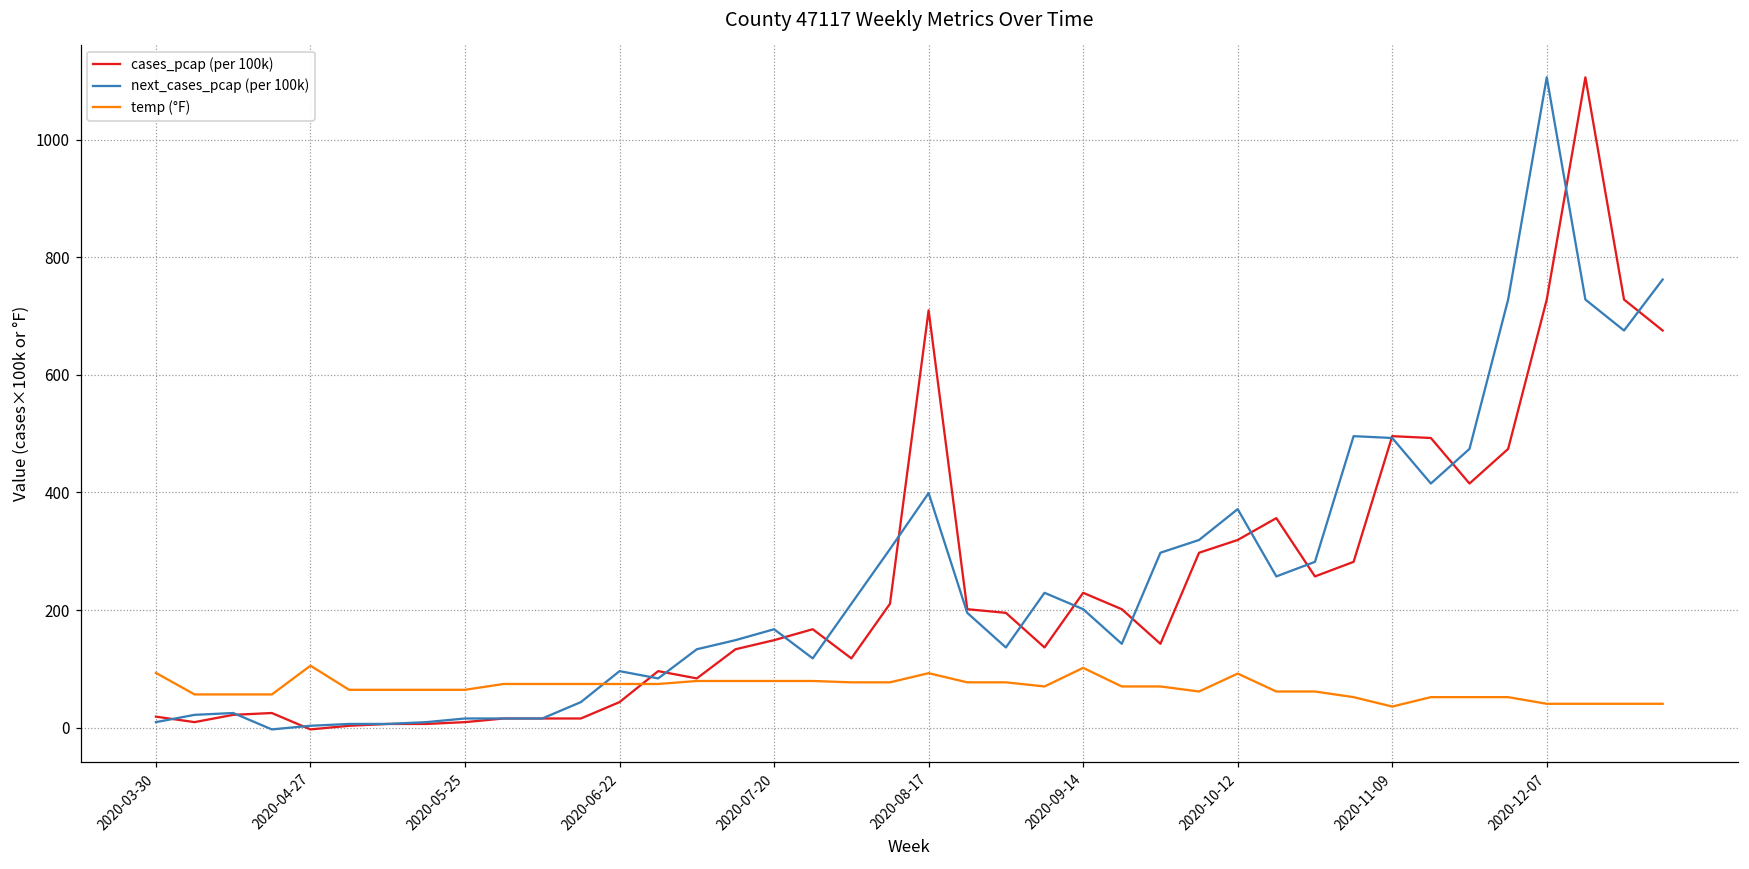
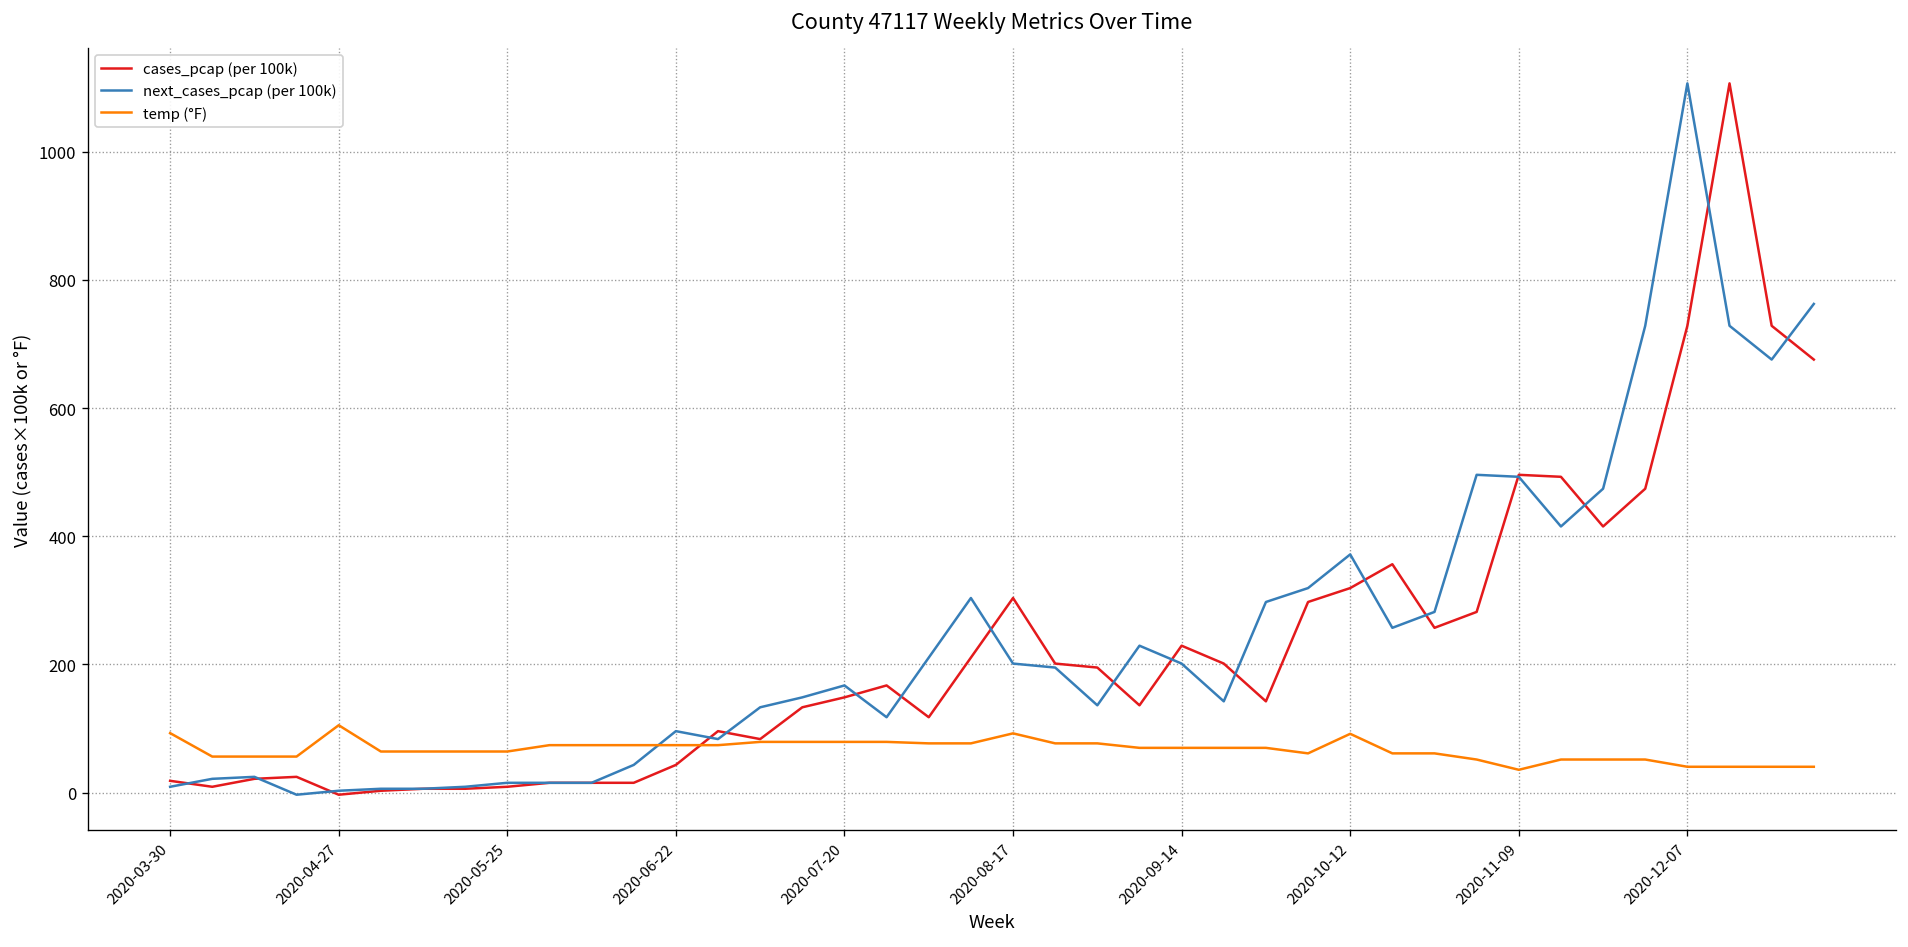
  {
    "cases_pcap (per 100k)": {
      "2020-03-30": 20,
      "2020-04-27": 0,
      "2020-05-25": 10,
      "2020-06-22": 40,
      "2020-07-20": 150,
-     "2020-08-17": 710,
+     "2020-08-17": 300,
      "2020-09-14": 230,
      "2020-10-12": 320,
      "2020-12-07": 730
    },
    "next_cases_pcap (per 100k)": {
      "2020-03-30": 10,
      "2020-04-27": 0,
      "2020-05-25": 20,
      "2020-06-22": 100,
      "2020-07-20": 170,
-     "2020-08-17": 400,
+     "2020-08-17": 200,
      "2020-09-14": 200,
      "2020-10-12": 370,
      "2020-12-07": 1110
    },
    "temp (°F)": {
      "2020-03-30": 90,
      "2020-04-27": 110,
      "2020-05-25": 60,
      "2020-06-22": 70,
      "2020-07-20": 80,
      "2020-08-17": 90,
-     "2020-09-14": 100,
+     "2020-09-14": 70,
      "2020-10-12": 90,
      "2020-11-09": 40,
      "2020-12-07": 40
    }
  }
